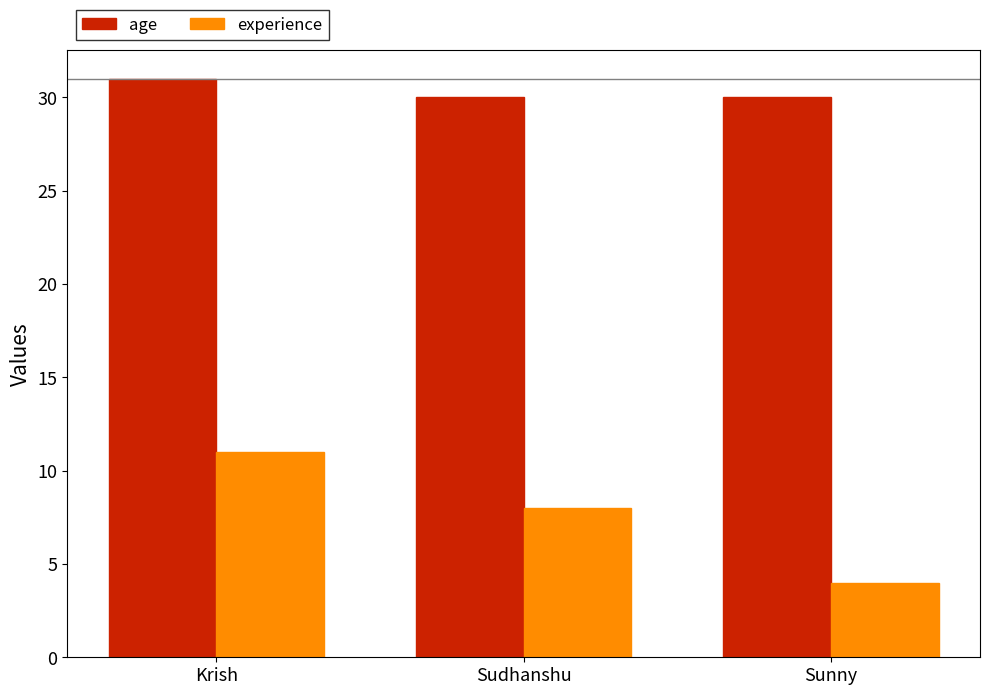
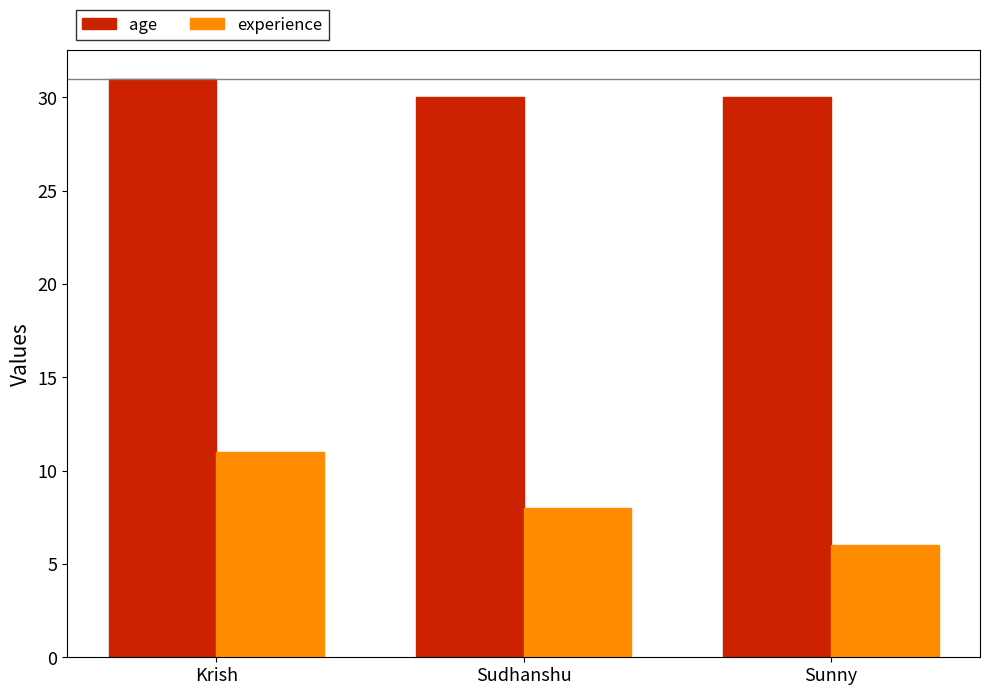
  {
    "age": {
      "Krish": 31,
      "Sudhanshu": 30,
      "Sunny": 30
    },
    "experience": {
      "Krish": 11,
      "Sudhanshu": 8,
-     "Sunny": 4
+     "Sunny": 6
    }
  }
